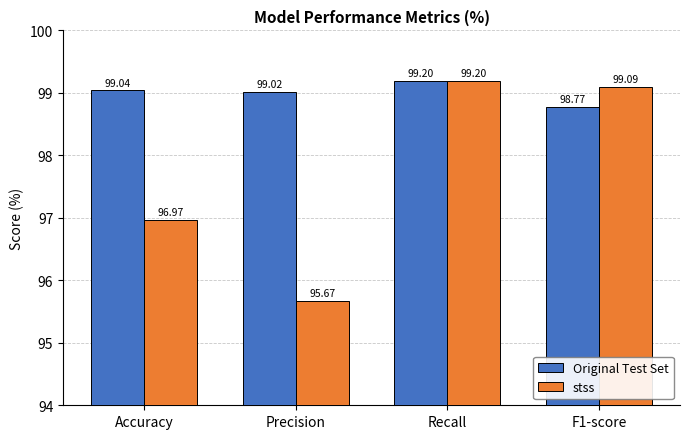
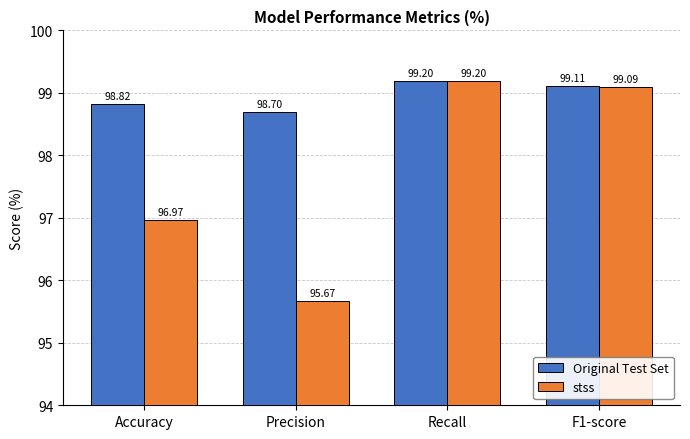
  {
    "Original Test Set": {
-     "Accuracy": 99.04,
-     "Precision": 99.02,
+     "Accuracy": 98.82,
+     "Precision": 98.70,
      "Recall": 99.20,
-     "F1-score": 98.77
+     "F1-score": 99.11
    },
    "stss": {
      "Accuracy": 96.97,
      "Precision": 95.67,
      "Recall": 99.20,
      "F1-score": 99.09
    }
  }
